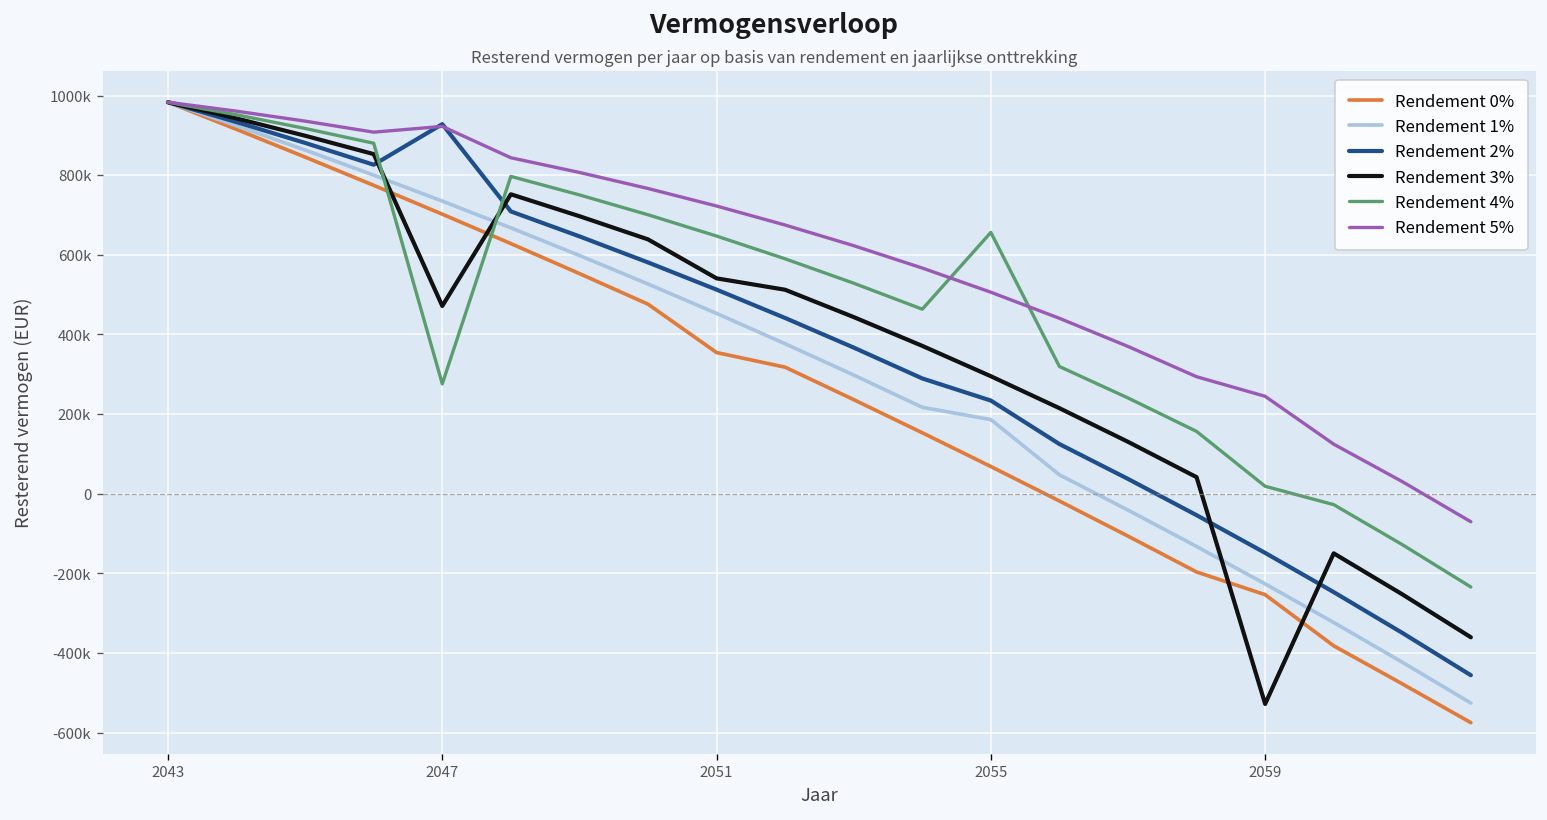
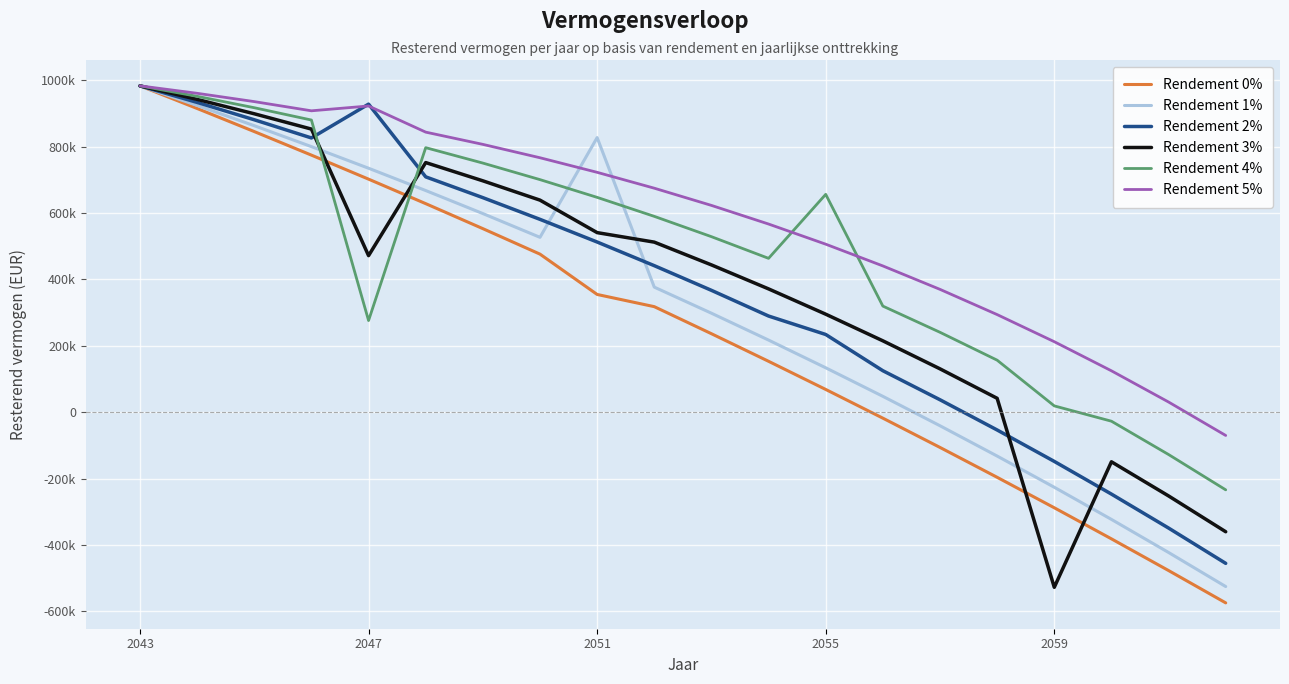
  {
    "Rendement 0%": {
      "2047": 700000,
      "2051": 350000,
      "2055": 70000,
-     "2059": -250000
+     "2059": -290000
    },
    "Rendement 1%": {
      "2047": 730000,
-     "2051": 450000,
-     "2055": 190000,
+     "2051": 830000,
+     "2055": 130000,
      "2059": -230000
    },
    "Rendement 2%": {
      "2051": 510000,
      "2055": 230000,
      "2059": -150000
    },
    "Rendement 3%": {
      "2047": 470000,
      "2051": 540000,
      "2055": 300000,
      "2059": -530000
    },
    "Rendement 4%": {
      "2047": 280000,
      "2051": 650000,
      "2055": 660000,
      "2059": 20000
    },
    "Rendement 5%": {
      "2051": 720000,
      "2055": 510000,
-     "2059": 240000
+     "2059": 210000
    }
  }
